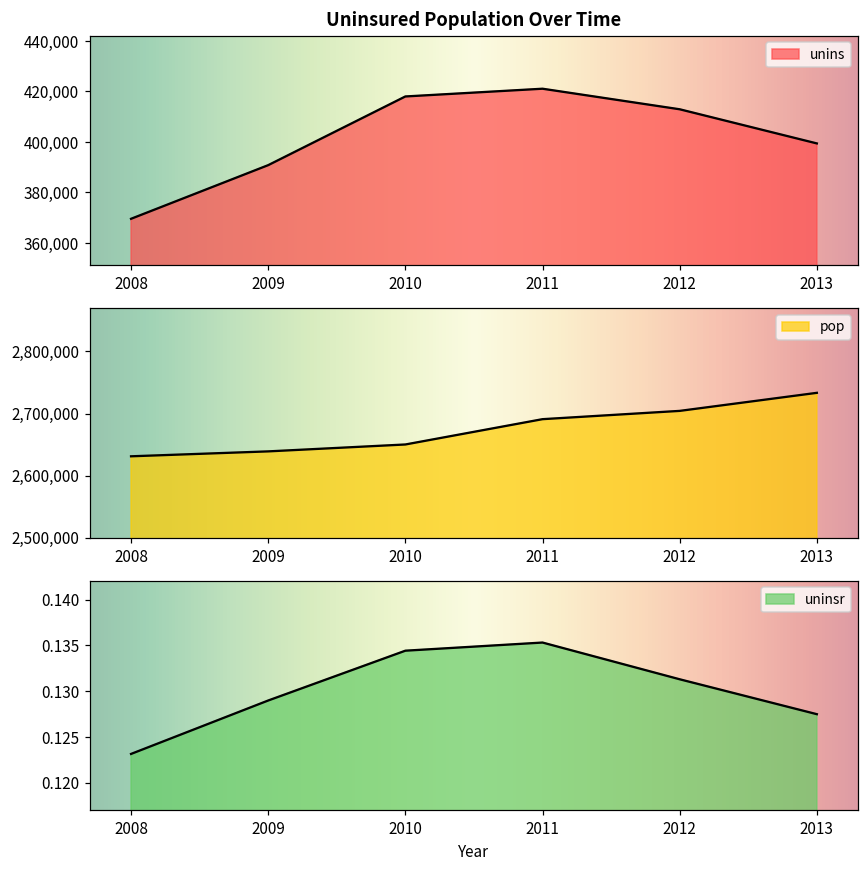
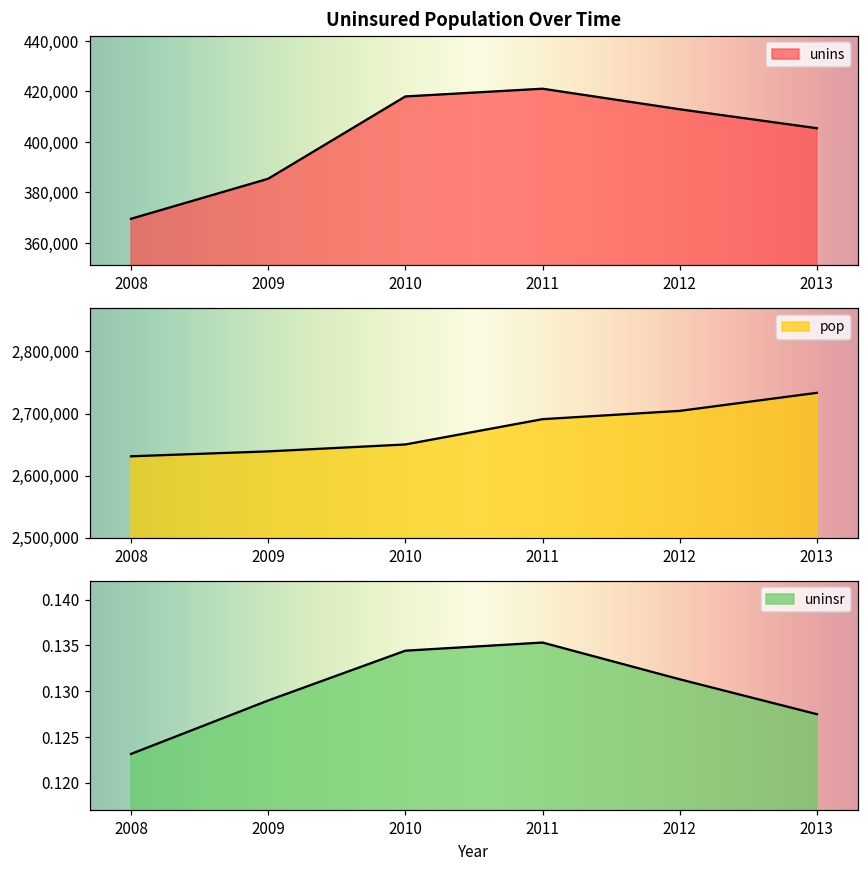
  {
    "Uninsured Population Over Time": {
      "2008": "370,000",
-     "2009": "391,000",
+     "2009": "385,000",
      "2010": "418,000",
      "2011": "421,000",
      "2012": "413,000",
-     "2013": "399,000"
+     "2013": "405,000"
    }
  }
